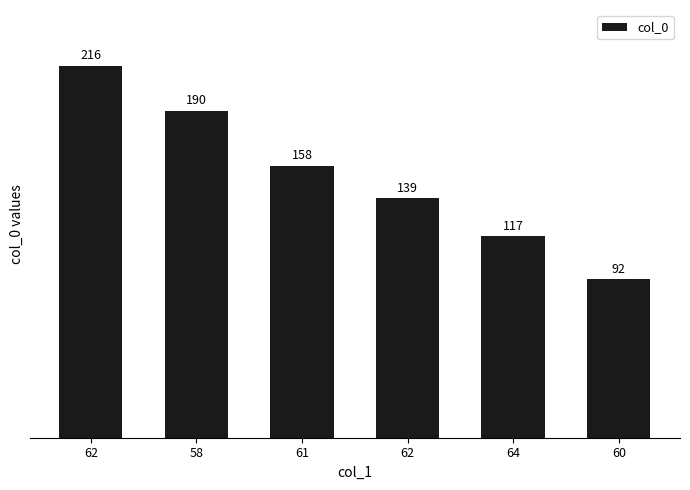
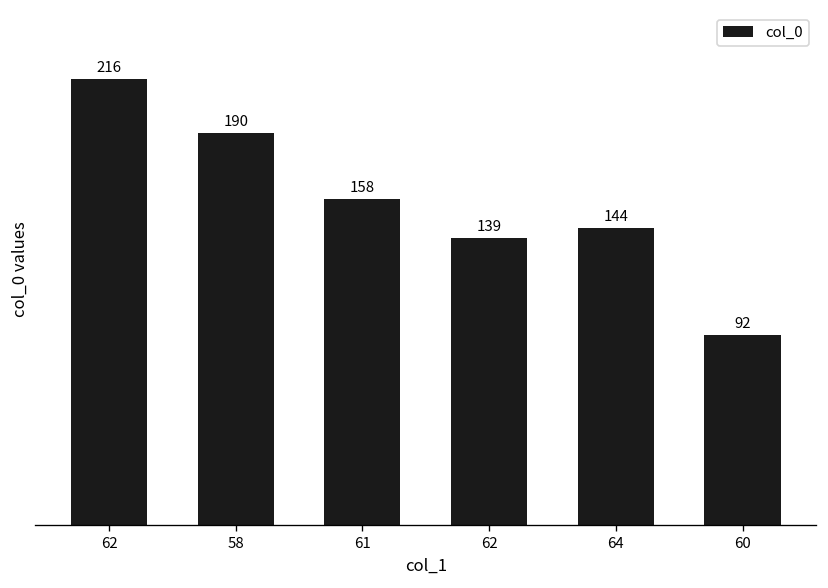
  {
    "58": 190,
    "61": 158,
-   "64": 117,
+   "64": 144,
    "60": 92
  }
